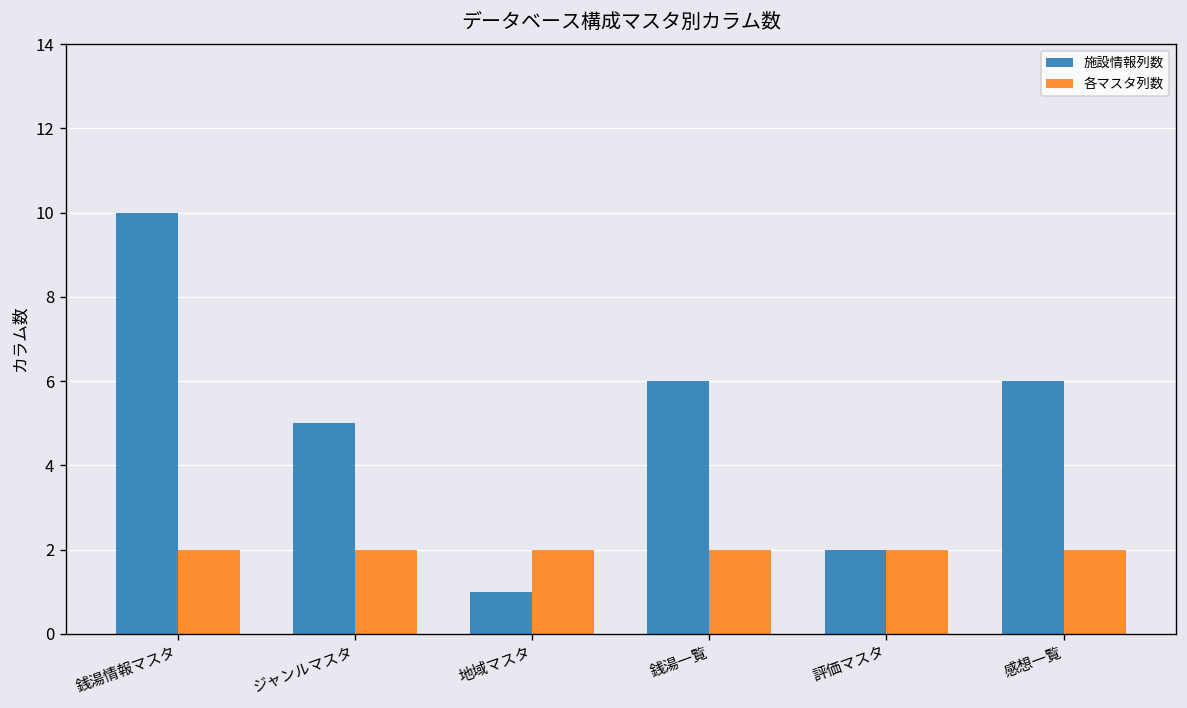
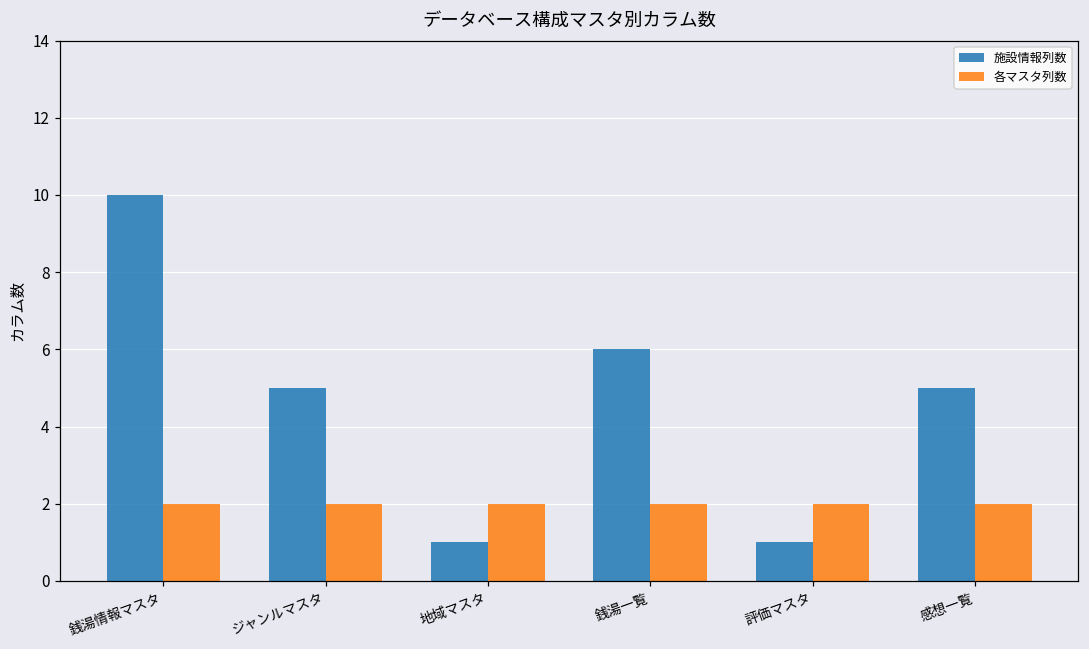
  {
    "施設情報列数": {
      "銭湯情報マスタ": 10,
      "ジャンルマスタ": 5,
      "地域マスタ": 1,
      "銭湯一覧": 6,
-     "評価マスタ": 2,
-     "感想一覧": 6
+     "評価マスタ": 1,
+     "感想一覧": 5
    },
    "各マスタ列数": {
      "銭湯情報マスタ": 2,
      "ジャンルマスタ": 2,
      "地域マスタ": 2,
      "銭湯一覧": 2,
      "評価マスタ": 2,
      "感想一覧": 2
    }
  }
